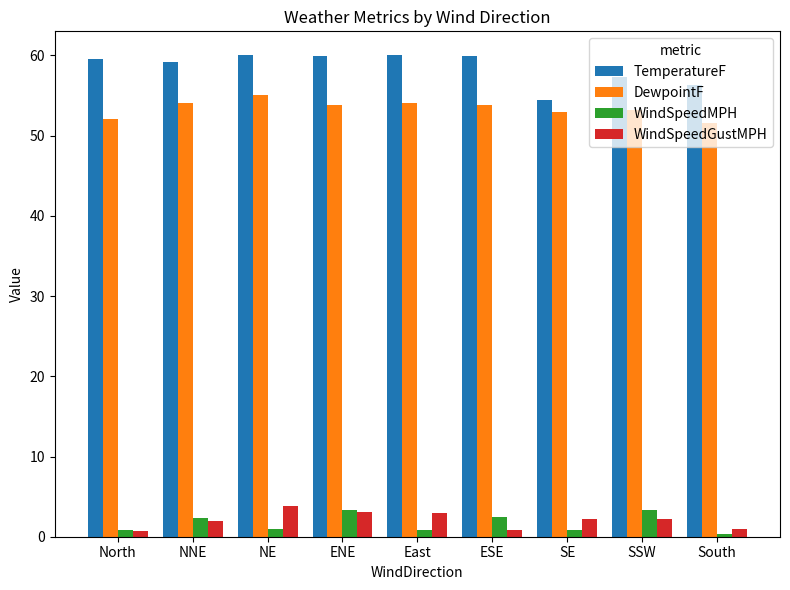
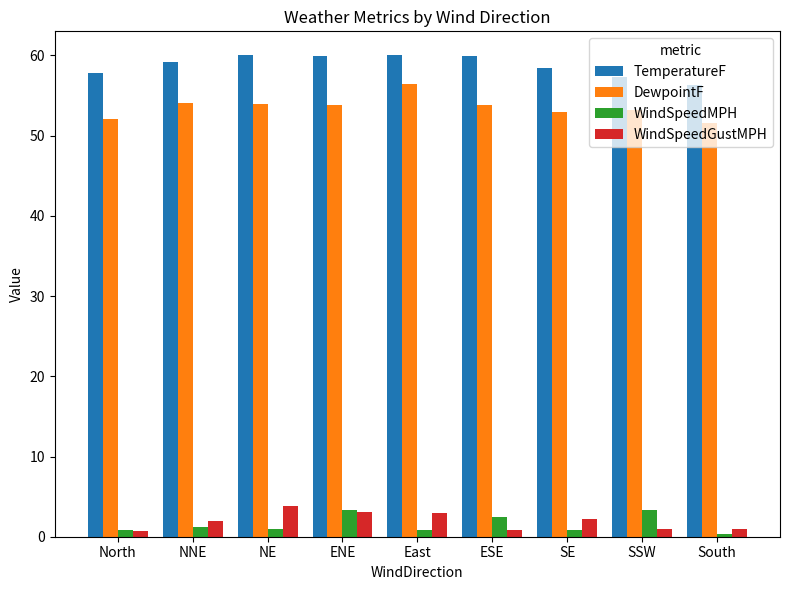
  {
    "TemperatureF": {
-     "North": 60,
+     "North": 58,
      "NNE": 59,
      "NE": 60,
      "ENE": 60,
      "East": 60,
      "ESE": 60,
-     "SE": 55
+     "SE": 58
    },
    "DewpointF": {
      "North": 52,
      "NNE": 54,
-     "NE": 55,
+     "NE": 54,
      "ENE": 54,
-     "East": 54,
+     "East": 56,
      "ESE": 54,
      "SE": 53
    },
    "WindSpeedMPH": {
      "North": 1,
-     "NNE": 2,
+     "NNE": 1,
      "NE": 1,
      "ENE": 3,
      "East": 1,
      "ESE": 3,
      "SE": 1,
      "SSW": 3,
      "South": 0
    },
    "WindSpeedGustMPH": {
      "North": 1,
      "NNE": 2,
      "NE": 4,
      "ENE": 3,
      "East": 3,
      "ESE": 1,
      "SE": 2,
-     "SSW": 2,
+     "SSW": 1,
      "South": 1
    }
  }
